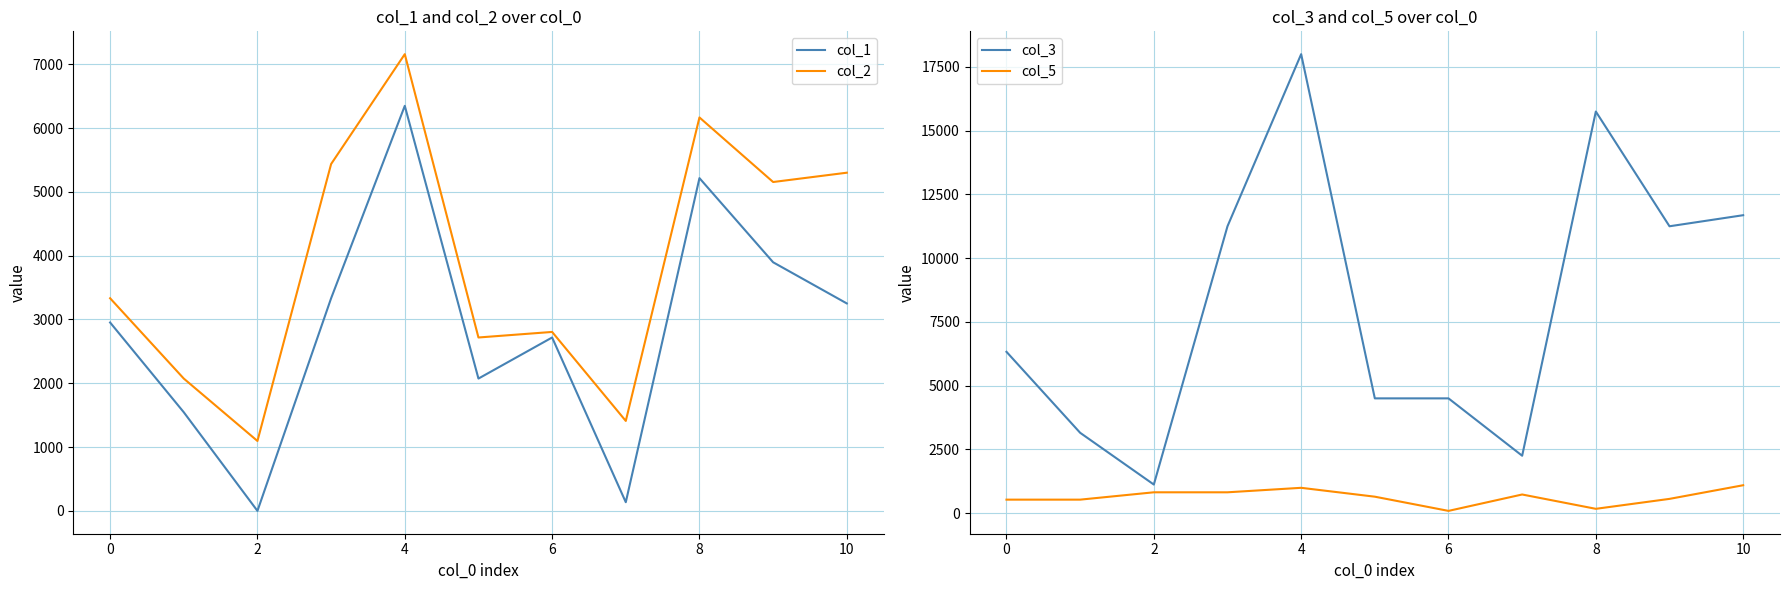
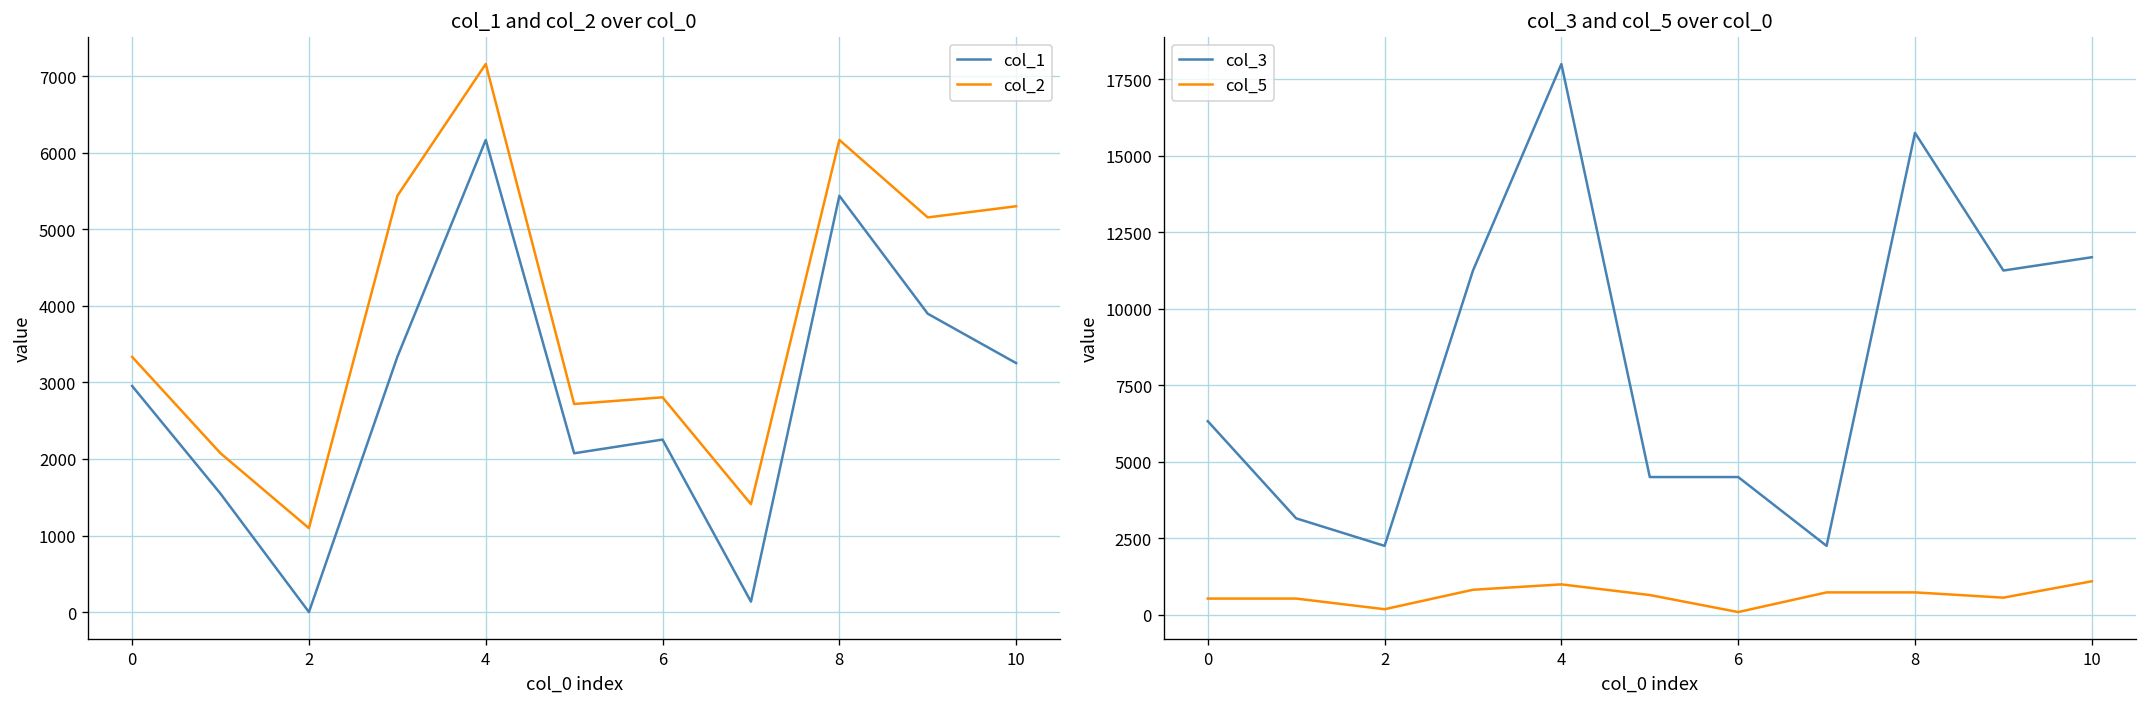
  {
    "col_1 and col_2 over col_0": {
      "col_1": {
        "0": 3000,
        "2": 0,
-       "4": 6300,
-       "6": 2700,
-       "8": 5200,
+       "4": 6200,
+       "6": 2300,
+       "8": 5400,
        "10": 3300
      },
      "col_2": {
        "0": 3300,
        "2": 1100,
        "4": 7200,
        "6": 2800,
        "8": 6200,
        "10": 5300
      }
    },
    "col_3 and col_5 over col_0": {
      "col_3": {
        "0": 6300,
-       "2": 1100,
+       "2": 2300,
        "4": 18000,
        "6": 4500,
        "8": 15800,
        "10": 11700
      },
      "col_5": {
        "0": 500,
-       "2": 800,
+       "2": 200,
        "4": 1000,
        "6": 100,
-       "8": 200,
+       "8": 700,
        "10": 1100
      }
    }
  }
